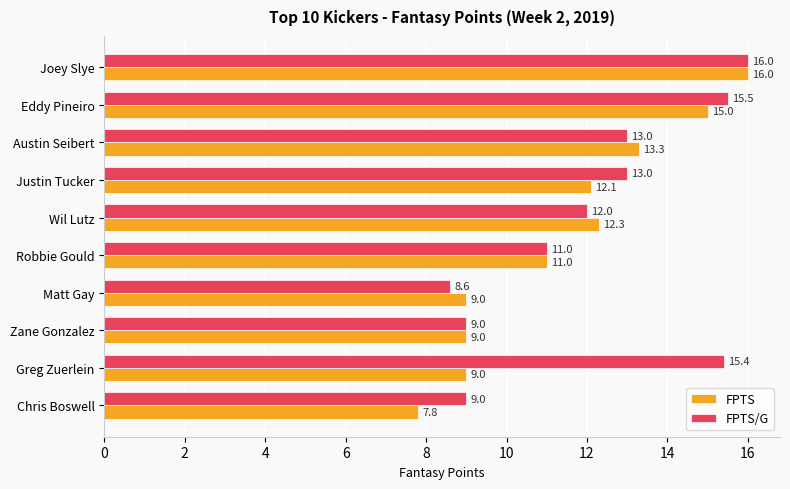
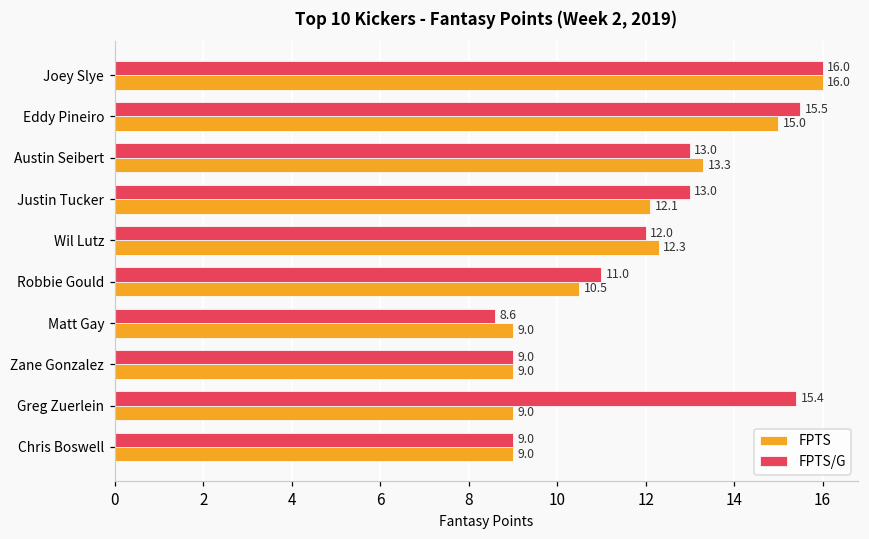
  {
    "FPTS": {
      "Joey Slye": 16.0,
      "Eddy Pineiro": 15.0,
      "Austin Seibert": 13.3,
      "Justin Tucker": 12.1,
      "Wil Lutz": 12.3,
-     "Robbie Gould": 11.0,
+     "Robbie Gould": 10.5,
      "Matt Gay": 9.0,
      "Zane Gonzalez": 9.0,
      "Greg Zuerlein": 9.0,
-     "Chris Boswell": 7.8
+     "Chris Boswell": 9.0
    },
    "FPTS/G": {
      "Joey Slye": 16.0,
      "Eddy Pineiro": 15.5,
      "Austin Seibert": 13.0,
      "Justin Tucker": 13.0,
      "Wil Lutz": 12.0,
      "Robbie Gould": 11.0,
      "Matt Gay": 8.6,
      "Zane Gonzalez": 9.0,
      "Greg Zuerlein": 15.4,
      "Chris Boswell": 9.0
    }
  }
